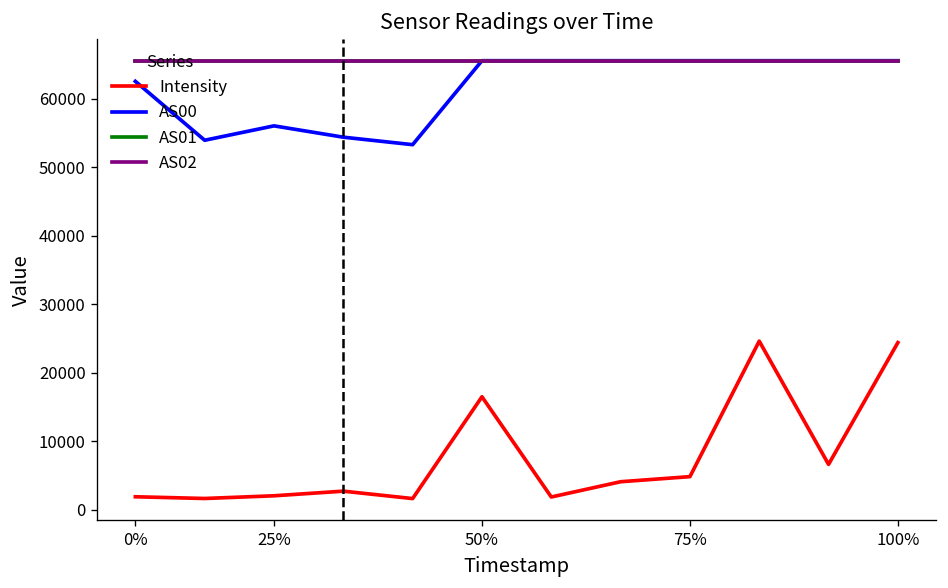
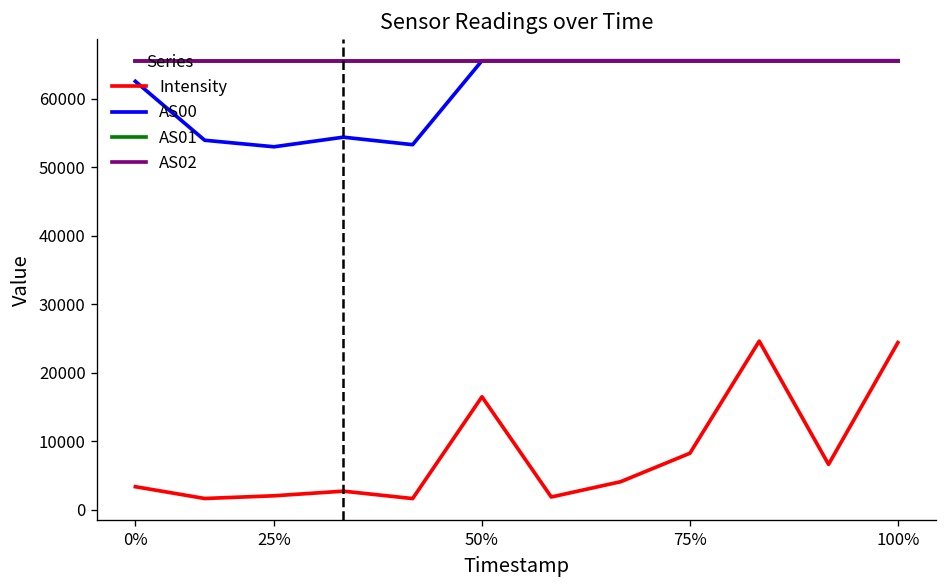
  {
    "Intensity": {
-     "0%": 2000,
+     "0%": 3000,
      "25%": 2000,
      "50%": 16000,
-     "75%": 5000,
+     "75%": 8000,
      "100%": 24000
    },
    "AS00": {
      "0%": 63000,
-     "25%": 56000
+     "25%": 53000
    },
    "AS02": {
      "0%": 66000,
      "25%": 66000
    }
  }
